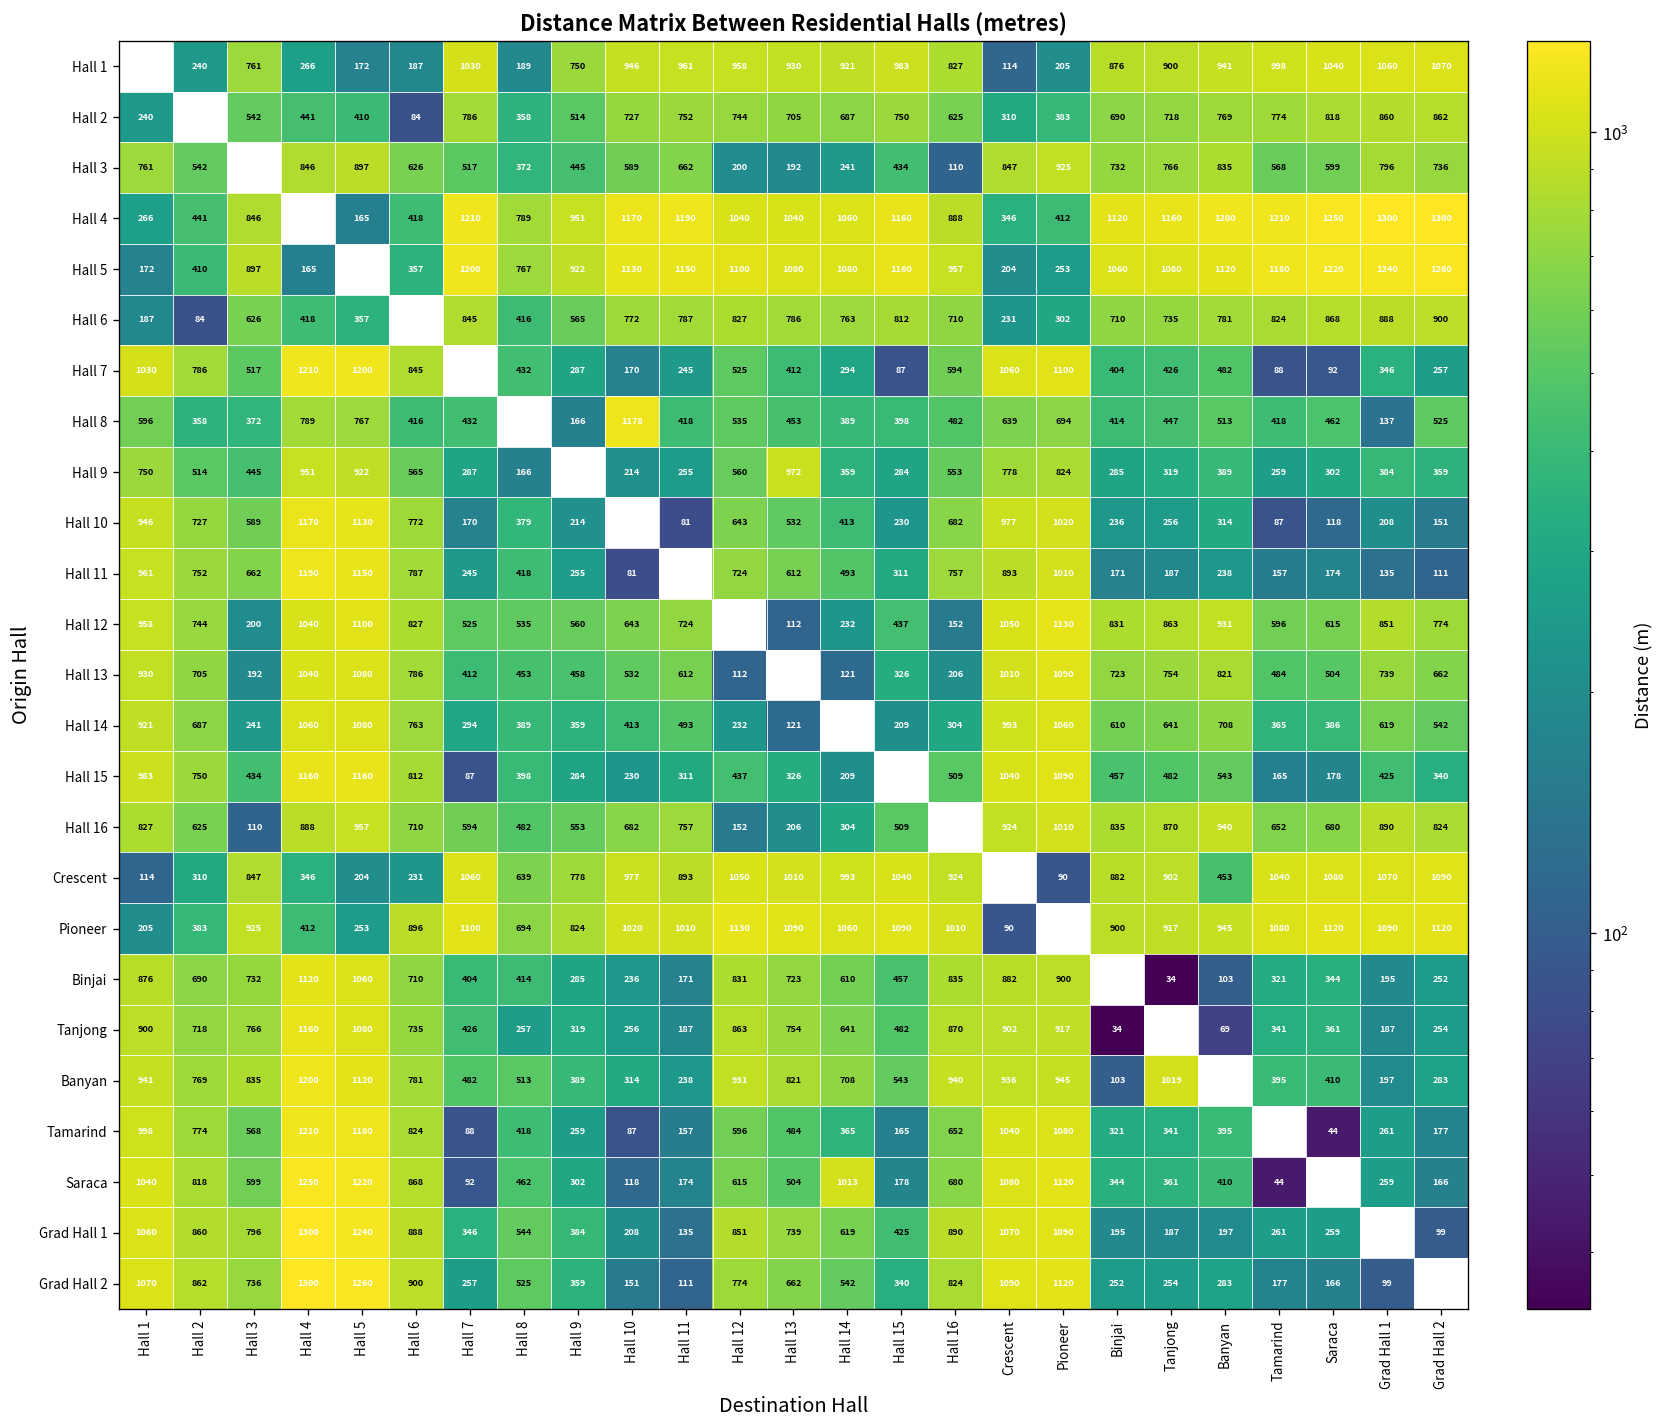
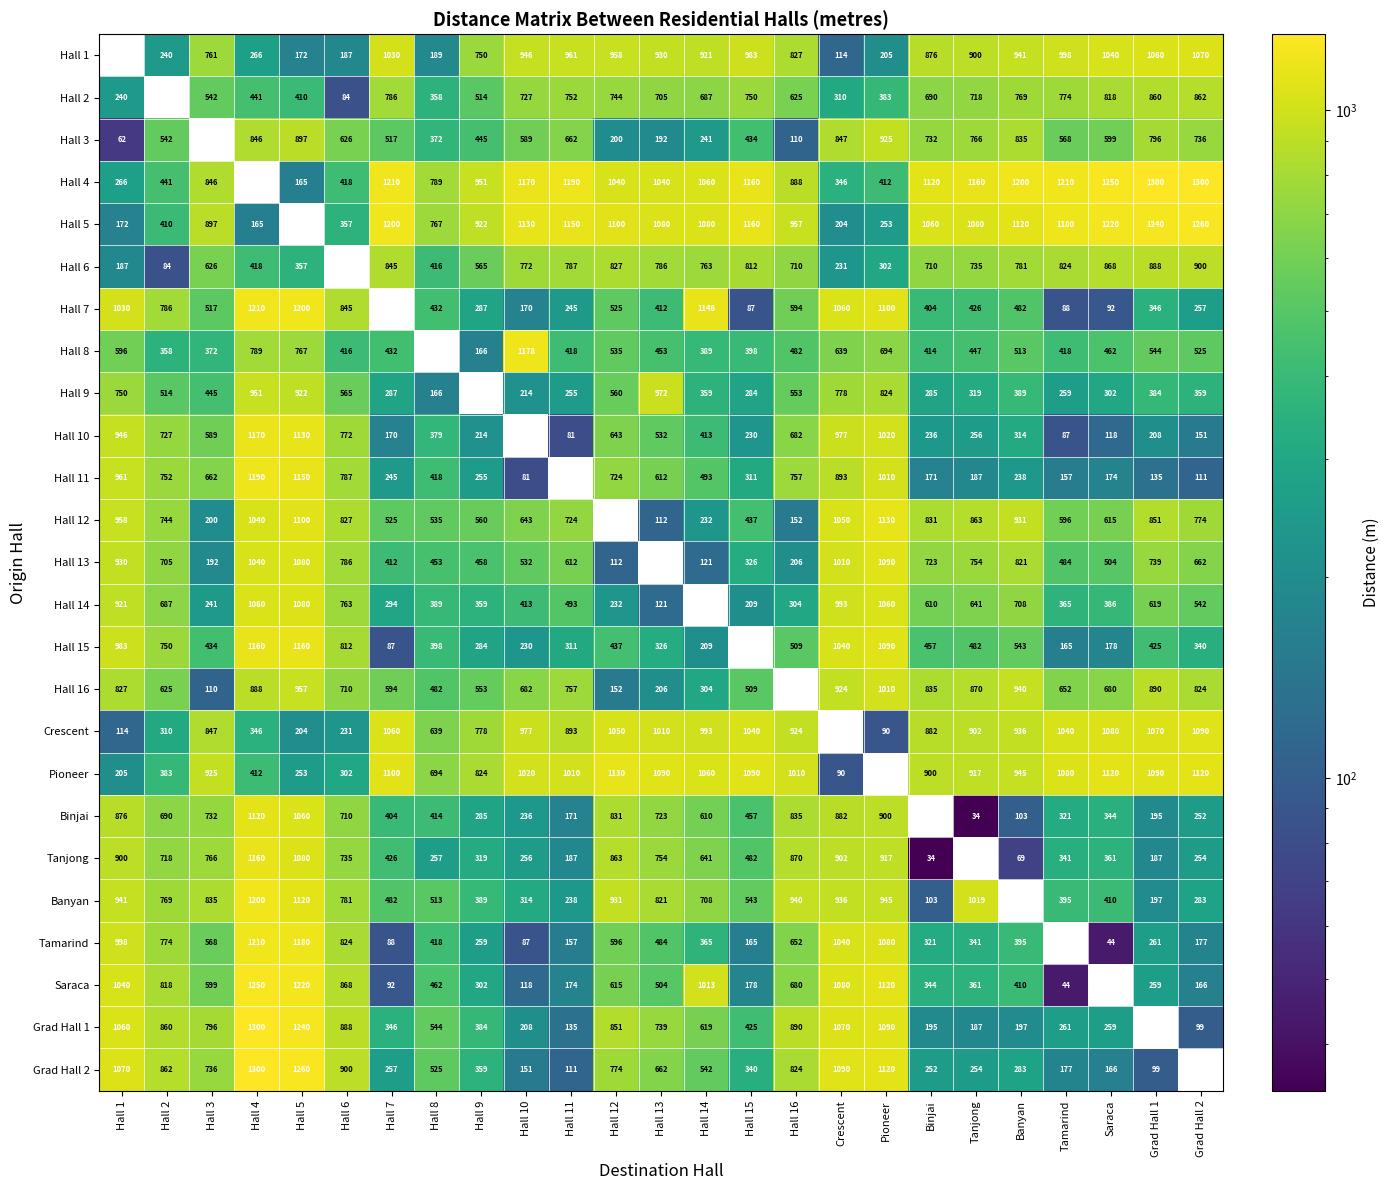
  {
    "Hall 3": {
-     "Hall 1": 761,
+     "Hall 1": 62,
      "Hall 2": 542,
      "Hall 4": 846,
      "Hall 5": 897,
      "Hall 6": 626,
      "Hall 7": 517,
      "Hall 8": 372,
      "Hall 9": 445,
      "Hall 10": 589,
      "Hall 11": 662,
      "Hall 12": 200,
      "Hall 13": 192,
      "Hall 14": 241,
      "Hall 15": 434,
      "Hall 16": 110,
      "Crescent": 847,
      "Pioneer": 925,
      "Binjai": 732,
      "Tanjong": 766,
      "Banyan": 835,
      "Tamarind": 568,
      "Saraca": 599,
      "Grad Hall 1": 796,
      "Grad Hall 2": 736
    },
    "Hall 7": {
      "Hall 1": 1030,
      "Hall 2": 786,
      "Hall 3": 517,
      "Hall 4": 1210,
      "Hall 5": 1200,
      "Hall 6": 845,
      "Hall 8": 432,
      "Hall 9": 287,
      "Hall 10": 170,
      "Hall 11": 245,
      "Hall 12": 525,
      "Hall 13": 412,
-     "Hall 14": 294,
+     "Hall 14": 1146,
      "Hall 15": 87,
      "Hall 16": 594,
      "Crescent": 1060,
      "Pioneer": 1100,
      "Binjai": 404,
      "Tanjong": 426,
      "Banyan": 482,
      "Tamarind": 88,
      "Saraca": 92,
      "Grad Hall 1": 346,
      "Grad Hall 2": 257
    },
    "Hall 8": {
      "Hall 1": 596,
      "Hall 2": 358,
      "Hall 3": 372,
      "Hall 4": 789,
      "Hall 5": 767,
      "Hall 6": 416,
      "Hall 7": 432,
      "Hall 9": 166,
      "Hall 10": 1178,
      "Hall 11": 418,
      "Hall 12": 535,
      "Hall 13": 453,
      "Hall 14": 389,
      "Hall 15": 398,
      "Hall 16": 482,
      "Crescent": 639,
      "Pioneer": 694,
      "Binjai": 414,
      "Tanjong": 447,
      "Banyan": 513,
      "Tamarind": 418,
      "Saraca": 462,
-     "Grad Hall 1": 137,
+     "Grad Hall 1": 544,
      "Grad Hall 2": 525
    },
    "Crescent": {
      "Hall 1": 114,
      "Hall 2": 310,
      "Hall 3": 847,
      "Hall 4": 346,
      "Hall 5": 204,
      "Hall 6": 231,
      "Hall 7": 1060,
      "Hall 8": 639,
      "Hall 9": 778,
      "Hall 10": 977,
      "Hall 11": 893,
      "Hall 12": 1050,
      "Hall 13": 1010,
      "Hall 14": 993,
      "Hall 15": 1040,
      "Hall 16": 924,
      "Pioneer": 90,
      "Binjai": 882,
      "Tanjong": 902,
-     "Banyan": 453,
+     "Banyan": 936,
      "Tamarind": 1040,
      "Saraca": 1080,
      "Grad Hall 1": 1070,
      "Grad Hall 2": 1090
    },
    "Pioneer": {
      "Hall 1": 205,
      "Hall 2": 383,
      "Hall 3": 925,
      "Hall 4": 412,
      "Hall 5": 253,
-     "Hall 6": 896,
+     "Hall 6": 302,
      "Hall 7": 1100,
      "Hall 8": 694,
      "Hall 9": 824,
      "Hall 10": 1020,
      "Hall 11": 1010,
      "Hall 12": 1130,
      "Hall 13": 1090,
      "Hall 14": 1060,
      "Hall 15": 1090,
      "Hall 16": 1010,
      "Crescent": 90,
      "Binjai": 900,
      "Tanjong": 917,
      "Banyan": 945,
      "Tamarind": 1080,
      "Saraca": 1120,
      "Grad Hall 1": 1090,
      "Grad Hall 2": 1120
    }
  }
